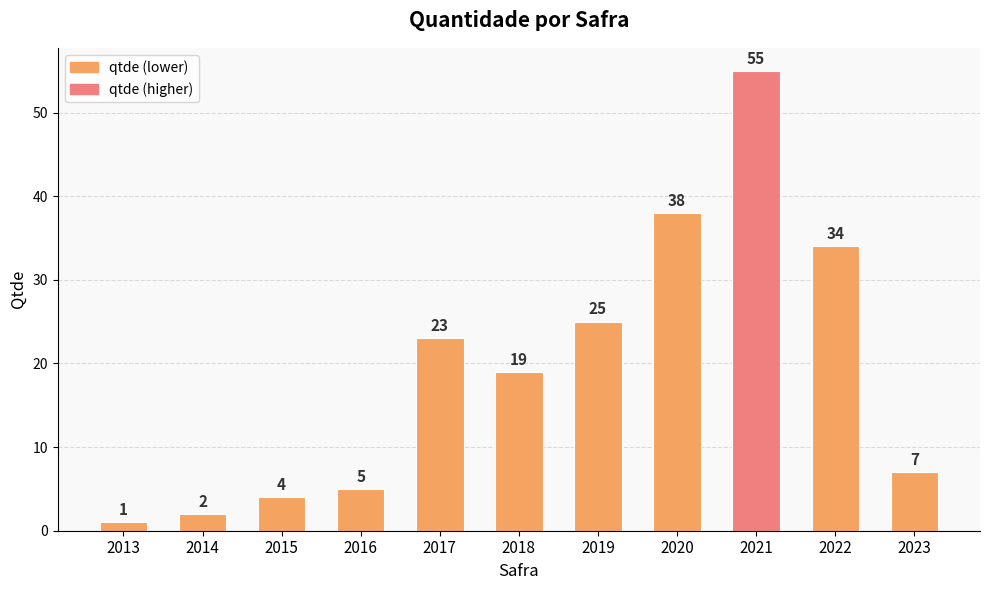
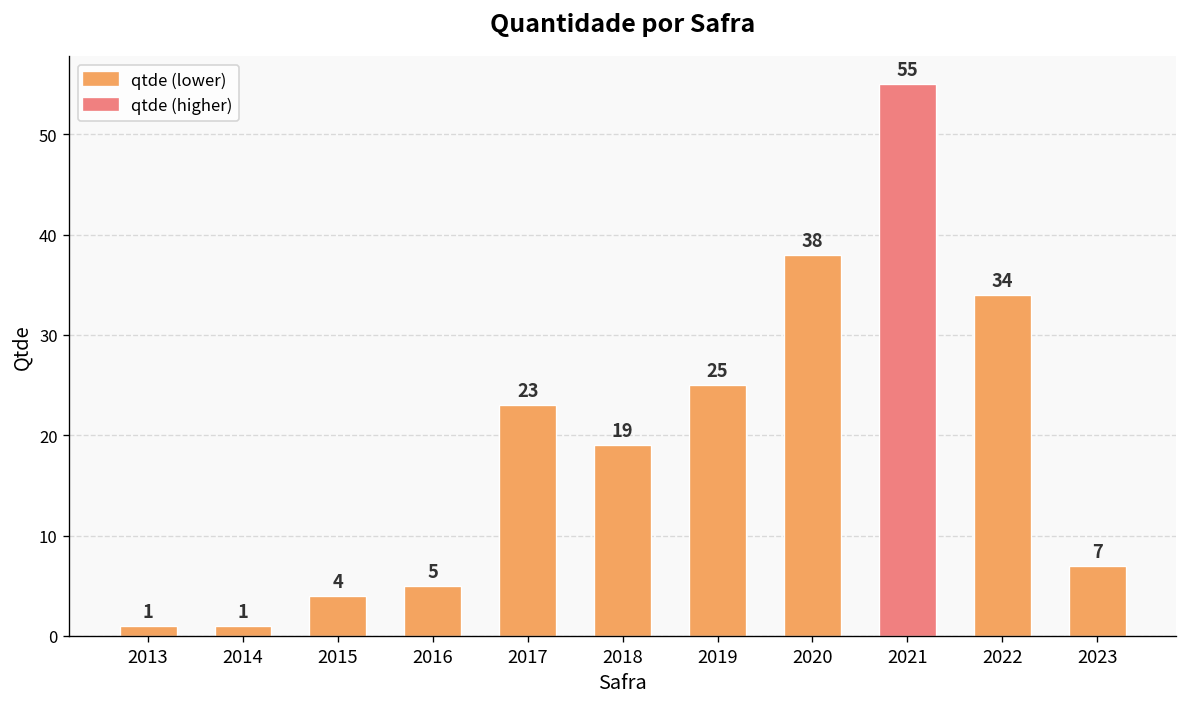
  {
    "2013": 1,
-   "2014": 2,
+   "2014": 1,
    "2015": 4,
    "2016": 5,
    "2017": 23,
    "2018": 19,
    "2019": 25,
    "2020": 38,
    "2021": 55,
    "2022": 34,
    "2023": 7
  }
